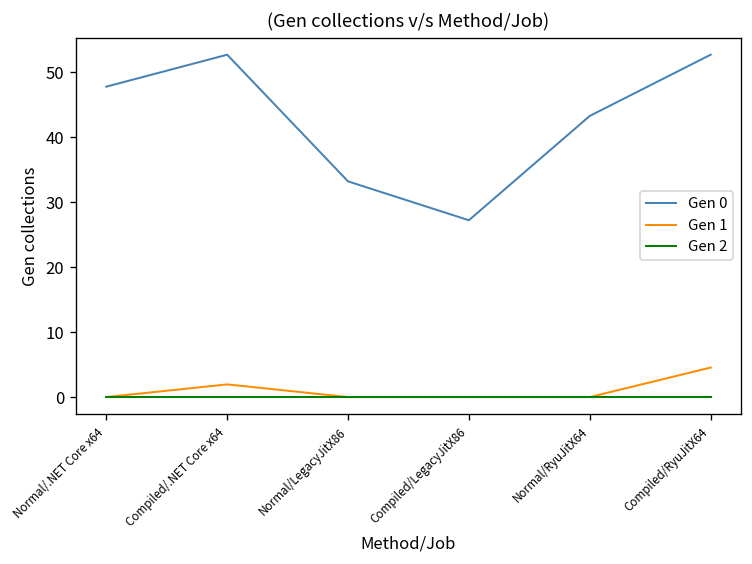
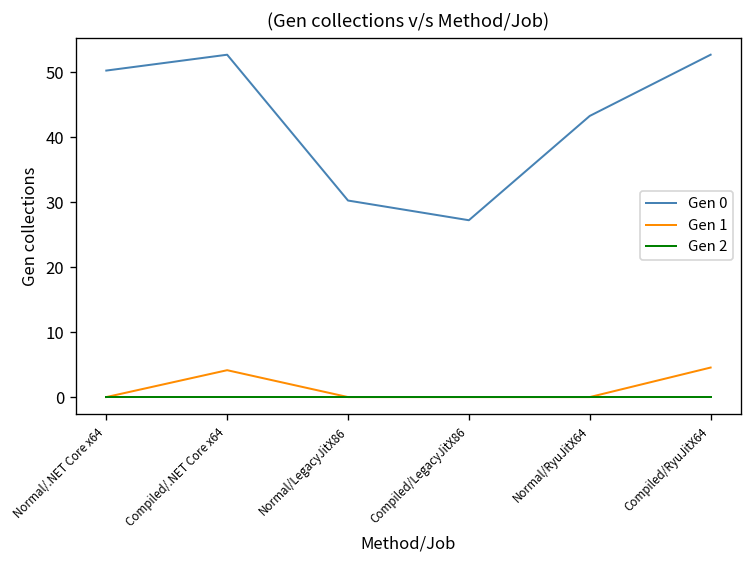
  {
    "Gen 0": {
-     "Normal/.NET Core x64": 48,
+     "Normal/.NET Core x64": 50,
      "Compiled/.NET Core x64": 53,
-     "Normal/LegacyJitX86": 33,
+     "Normal/LegacyJitX86": 30,
      "Compiled/LegacyJitX86": 27,
      "Normal/RyuJitX64": 43,
      "Compiled/RyuJitX64": 53
    },
    "Gen 1": {
-     "Compiled/.NET Core x64": 2,
+     "Compiled/.NET Core x64": 4,
      "Compiled/RyuJitX64": 5
    },
    "Gen 2": {
      "Compiled/.NET Core x64": 0,
      "Compiled/RyuJitX64": 0
    }
  }
